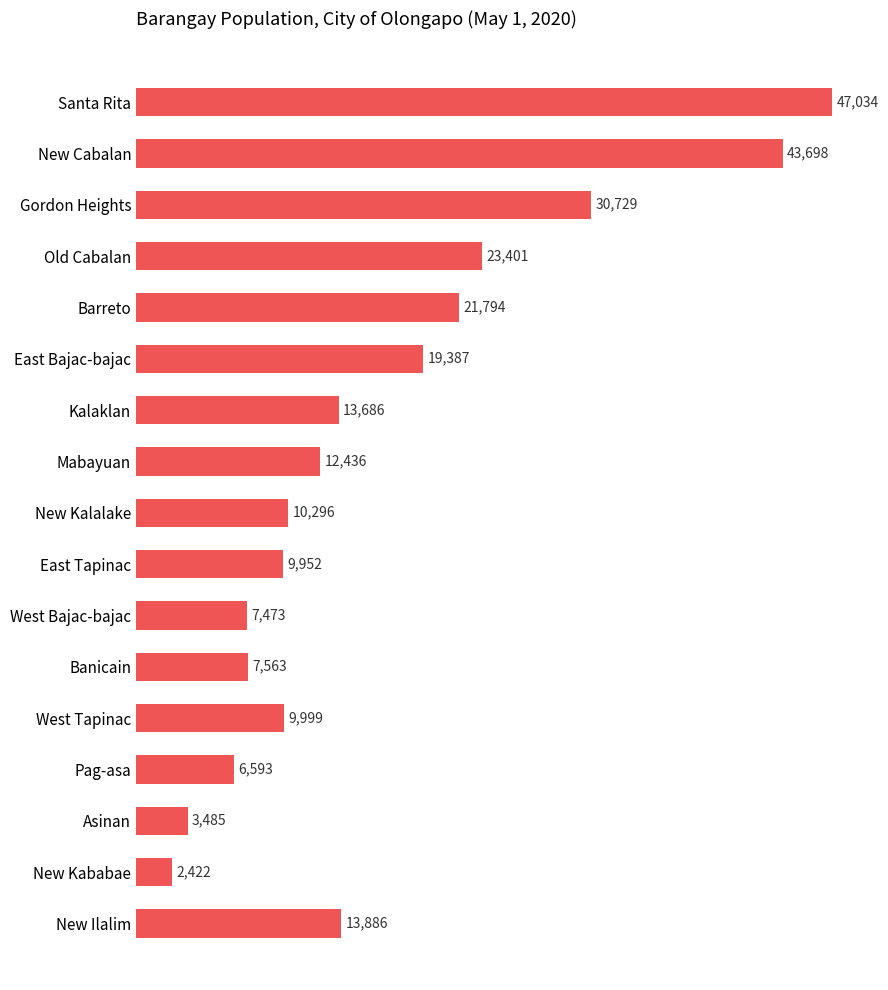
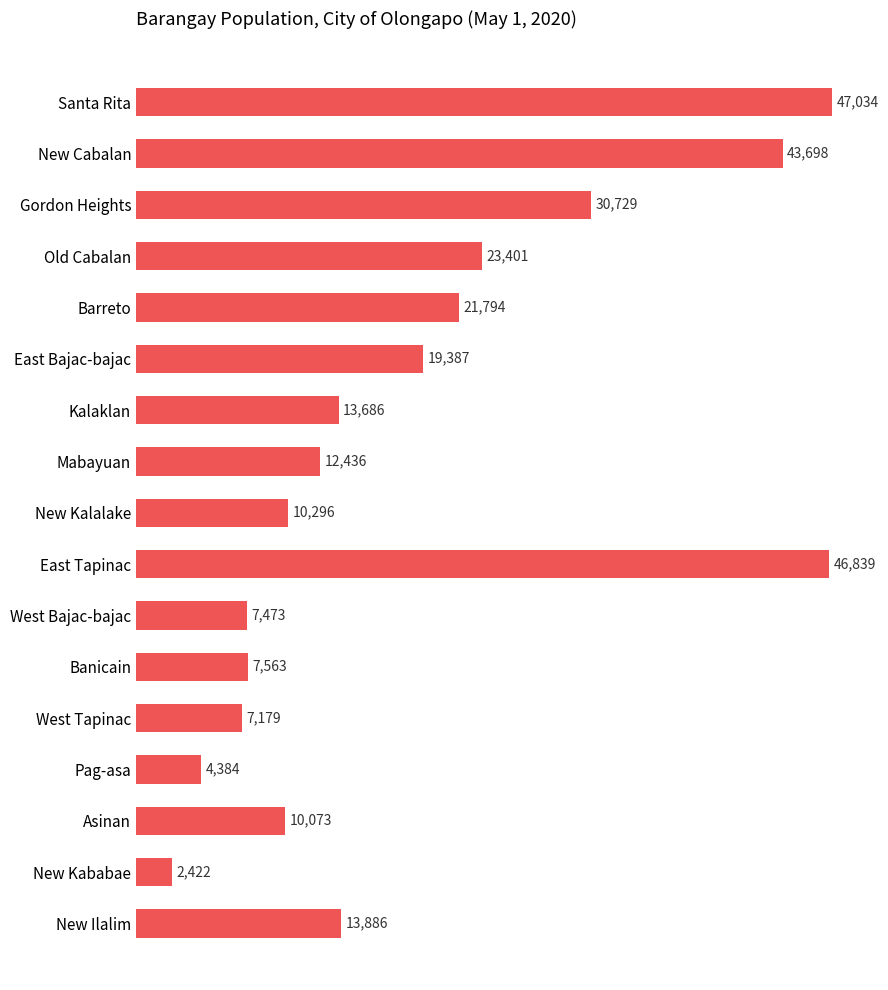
  {
    "Santa Rita": "47,034",
    "New Cabalan": "43,698",
    "Gordon Heights": "30,729",
    "Old Cabalan": "23,401",
    "Barreto": "21,794",
    "East Bajac-bajac": "19,387",
    "Kalaklan": "13,686",
    "Mabayuan": "12,436",
    "New Kalalake": "10,296",
-   "East Tapinac": "9,952",
+   "East Tapinac": "46,839",
    "West Bajac-bajac": "7,473",
    "Banicain": "7,563",
-   "West Tapinac": "9,999",
-   "Pag-asa": "6,593",
-   "Asinan": "3,485",
+   "West Tapinac": "7,179",
+   "Pag-asa": "4,384",
+   "Asinan": "10,073",
    "New Kababae": "2,422",
    "New Ilalim": "13,886"
  }
